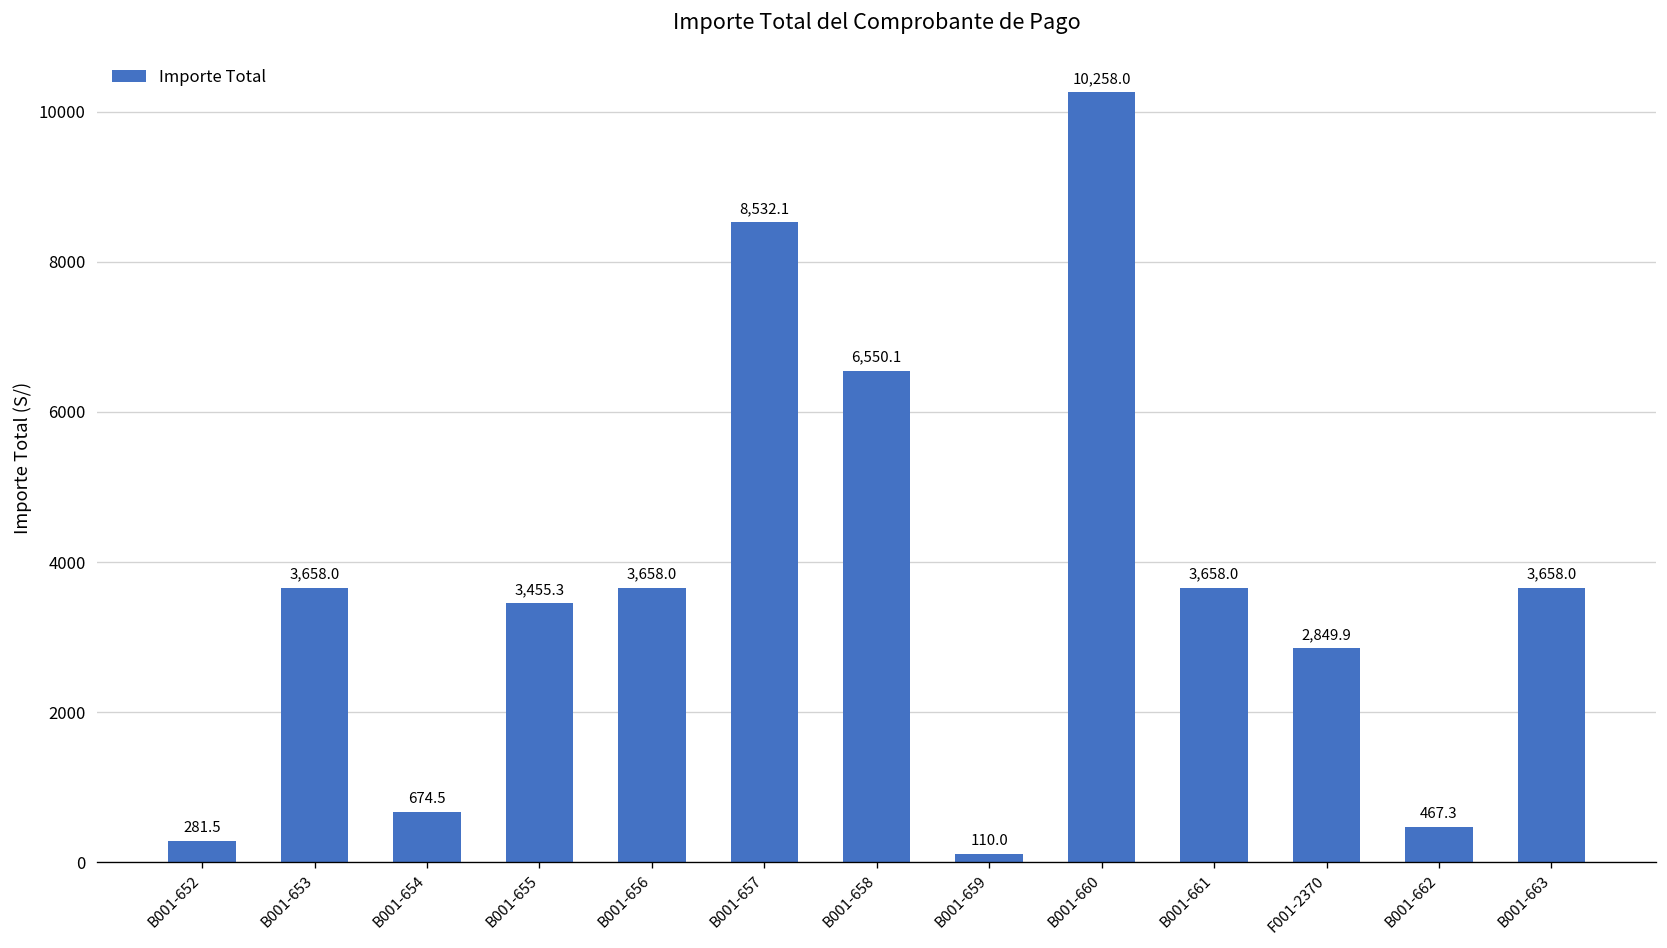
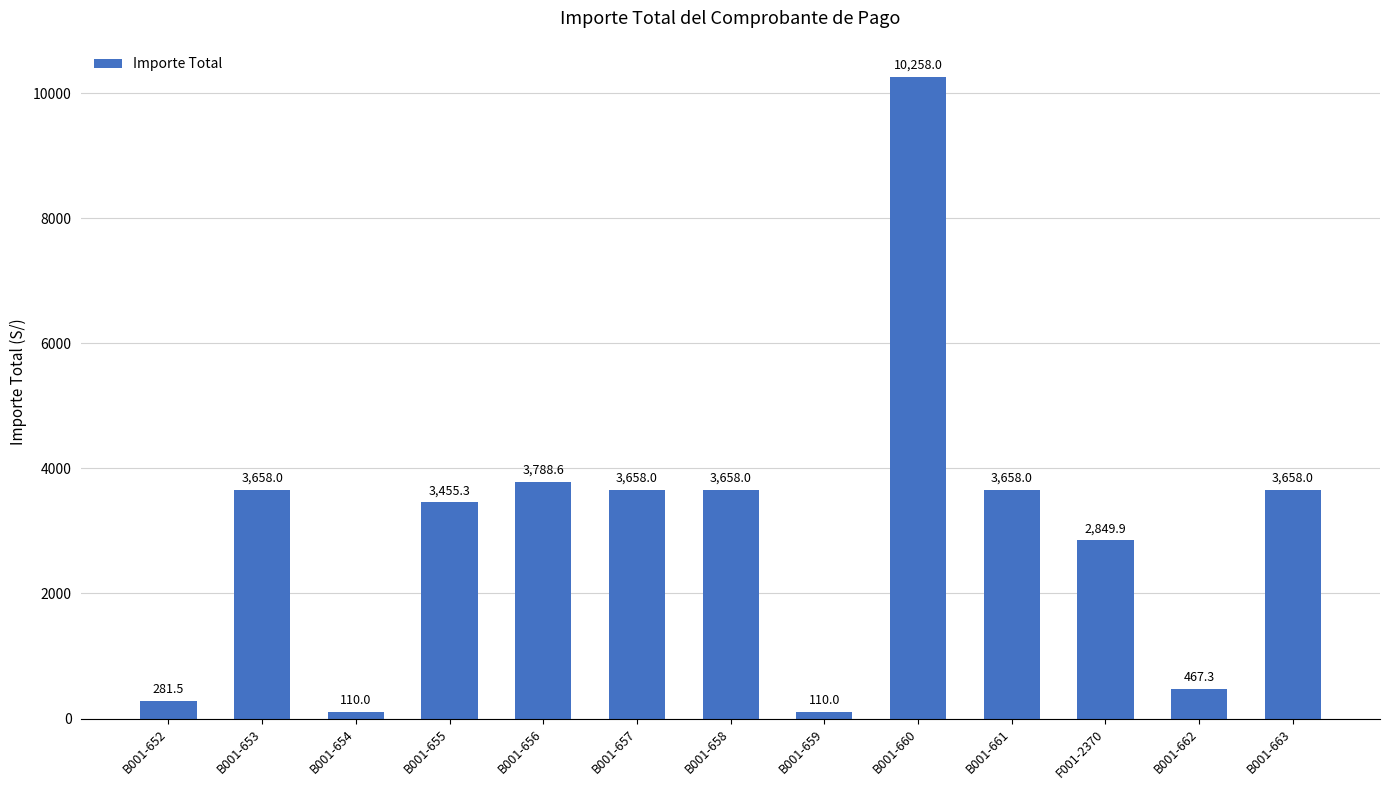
  {
    "B001-652": "281.5",
    "B001-653": "3,658.0",
-   "B001-654": "674.5",
+   "B001-654": "110.0",
    "B001-655": "3,455.3",
-   "B001-656": "3,658.0",
-   "B001-657": "8,532.1",
-   "B001-658": "6,550.1",
+   "B001-656": "3,788.6",
+   "B001-657": "3,658.0",
+   "B001-658": "3,658.0",
    "B001-659": "110.0",
    "B001-660": "10,258.0",
    "B001-661": "3,658.0",
    "F001-2370": "2,849.9",
    "B001-662": "467.3",
    "B001-663": "3,658.0"
  }
